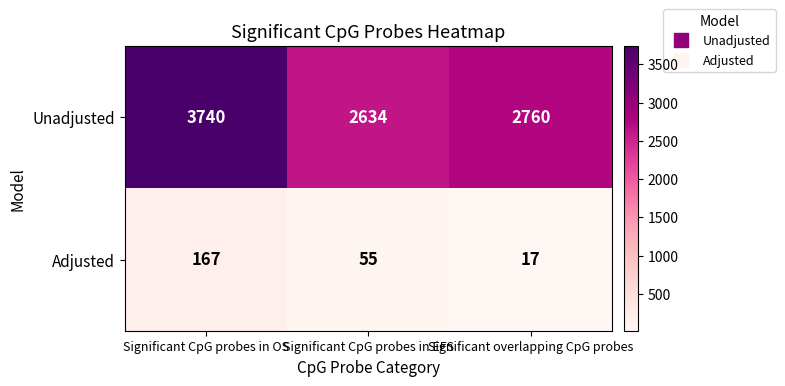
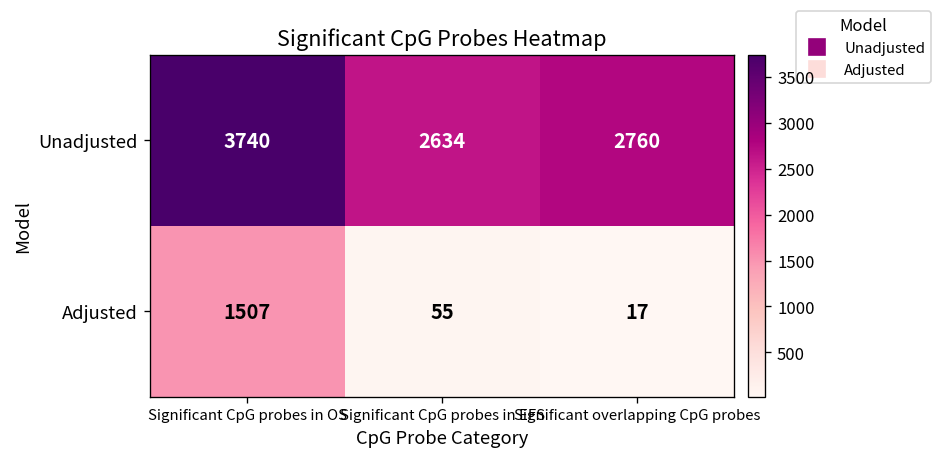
  {
    "Unadjusted": {
      "Significant CpG probes in OS": 3740,
      "Significant overlapping CpG probes": 2760
    },
    "Adjusted": {
-     "Significant CpG probes in OS": 167,
+     "Significant CpG probes in OS": 1507,
      "Significant overlapping CpG probes": 17
    }
  }
